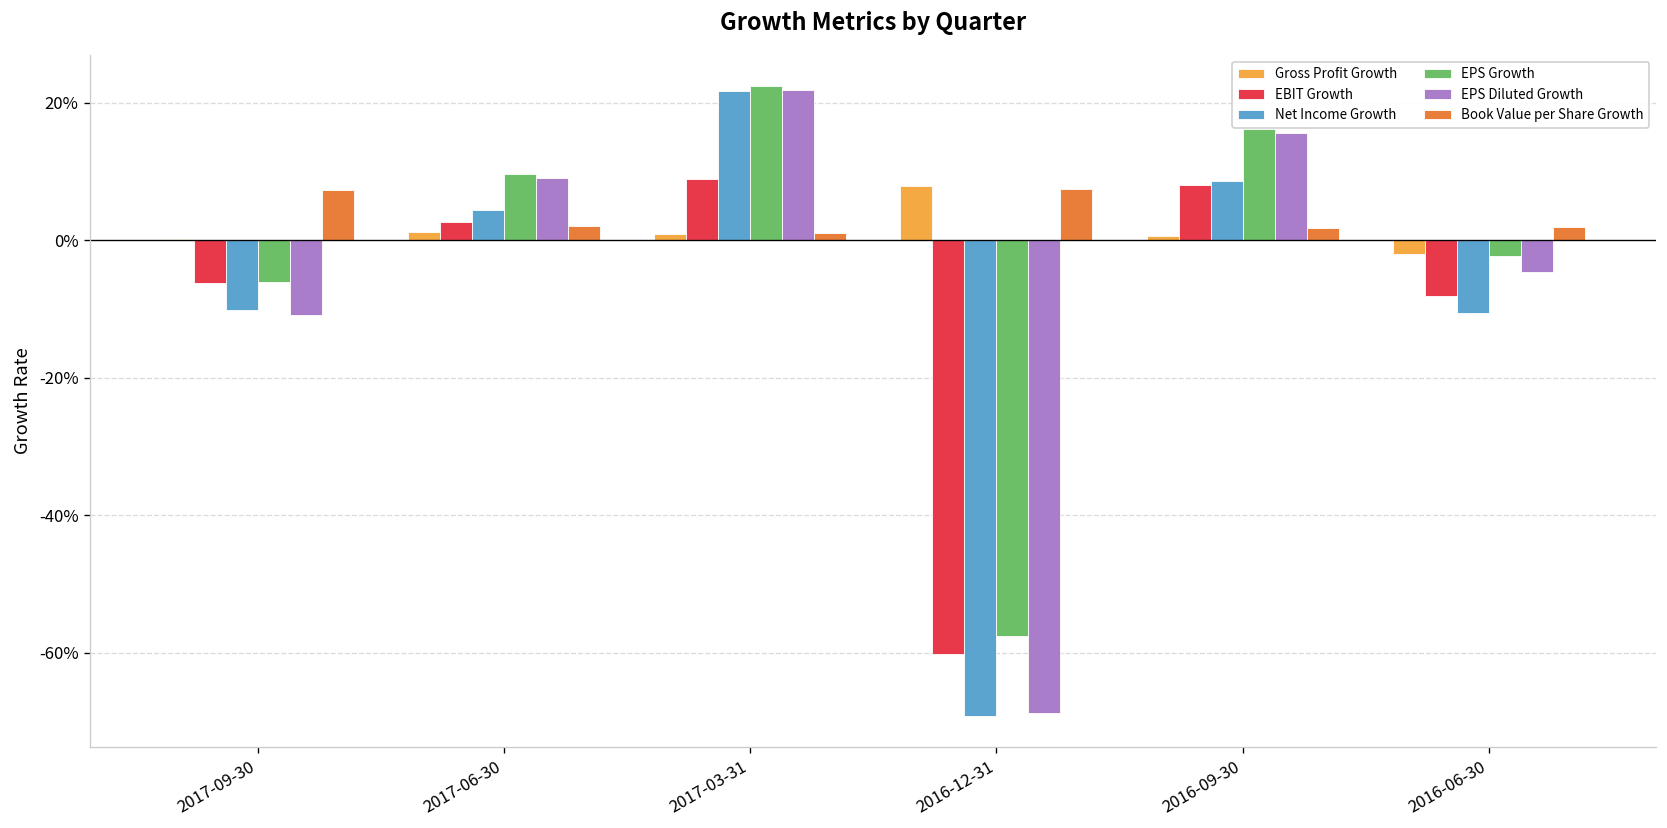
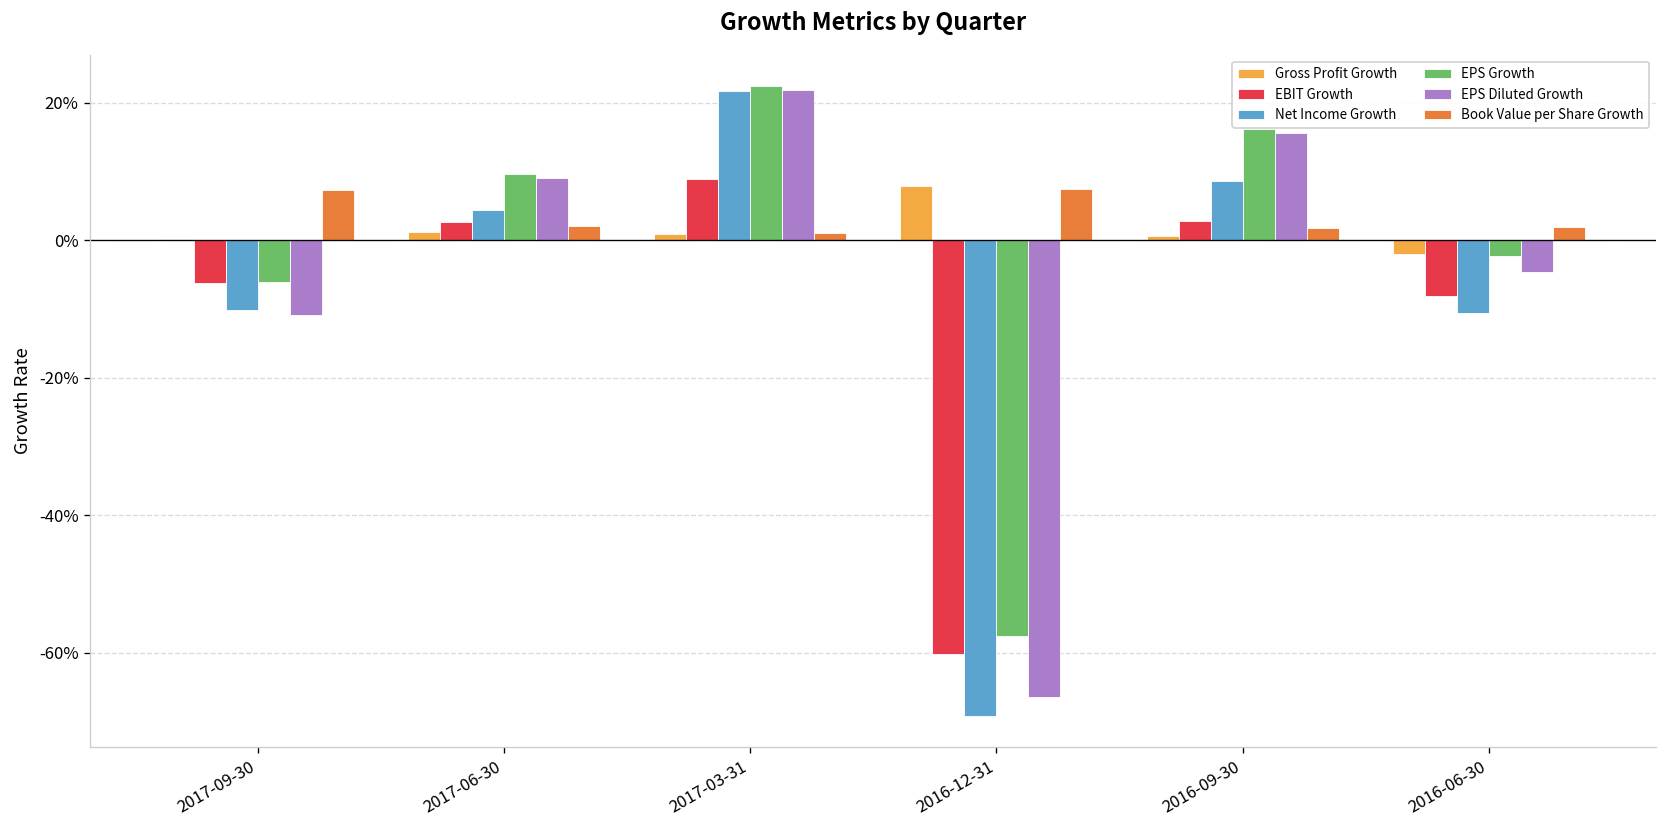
  {
    "EBIT Growth": {
      "2017-09-30": "-6%",
      "2017-06-30": "3%",
      "2017-03-31": "9%",
      "2016-12-31": "-60%",
-     "2016-09-30": "8%",
+     "2016-09-30": "3%",
      "2016-06-30": "-8%"
    },
    "Net Income Growth": {
      "2017-09-30": "-10%",
      "2017-06-30": "4%",
      "2017-03-31": "22%",
      "2016-12-31": "-69%",
      "2016-09-30": "9%",
      "2016-06-30": "-11%"
    },
    "EPS Growth": {
      "2017-09-30": "-6%",
      "2017-06-30": "10%",
      "2017-03-31": "22%",
      "2016-12-31": "-58%",
      "2016-09-30": "16%",
      "2016-06-30": "-2%"
    },
    "EPS Diluted Growth": {
      "2017-09-30": "-11%",
      "2017-06-30": "9%",
      "2017-03-31": "22%",
-     "2016-12-31": "-69%",
+     "2016-12-31": "-66%",
      "2016-09-30": "16%",
      "2016-06-30": "-5%"
    }
  }
